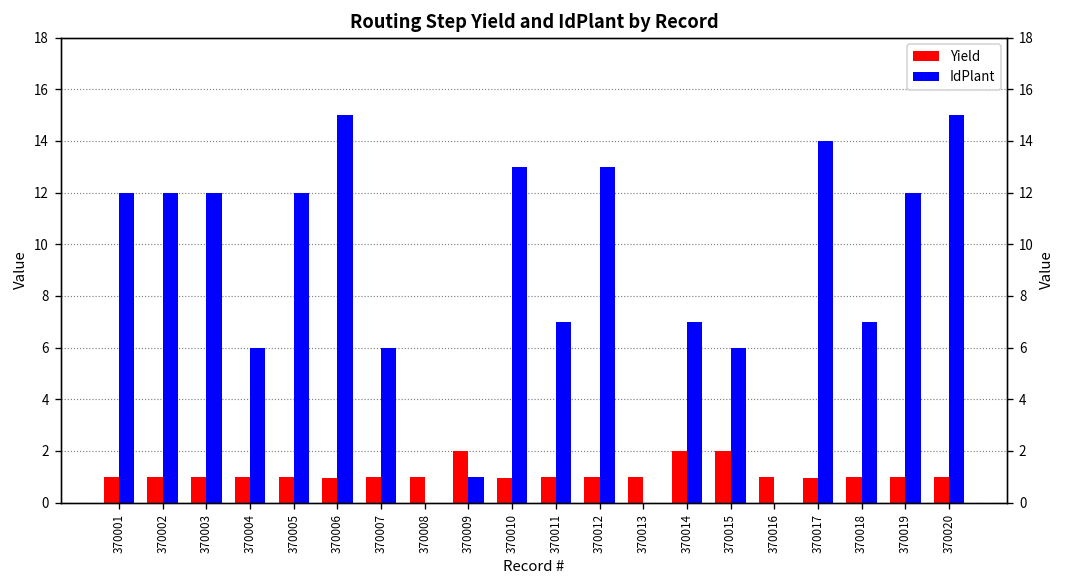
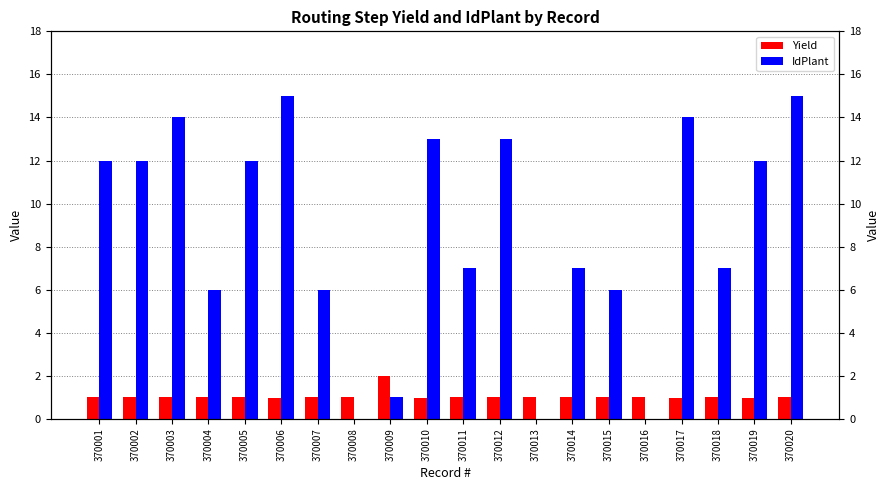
  {
    "Yield": {
      "370001": 1,
      "370002": 1,
      "370003": 1,
      "370004": 1,
      "370005": 1,
      "370006": 1,
      "370007": 1,
      "370008": 1,
      "370009": 2,
      "370010": 1,
      "370011": 1,
      "370012": 1,
      "370013": 1,
-     "370014": 2,
-     "370015": 2,
+     "370014": 1,
+     "370015": 1,
      "370016": 1,
      "370017": 1,
      "370018": 1,
      "370019": 1,
      "370020": 1
    },
    "IdPlant": {
      "370001": 12,
      "370002": 12,
-     "370003": 12,
+     "370003": 14,
      "370004": 6,
      "370005": 12,
      "370006": 15,
      "370007": 6,
      "370008": 0,
      "370009": 1,
      "370010": 13,
      "370011": 7,
      "370012": 13,
      "370013": 0,
      "370014": 7,
      "370015": 6,
      "370016": 0,
      "370017": 14,
      "370018": 7,
      "370019": 12,
      "370020": 15
    }
  }
